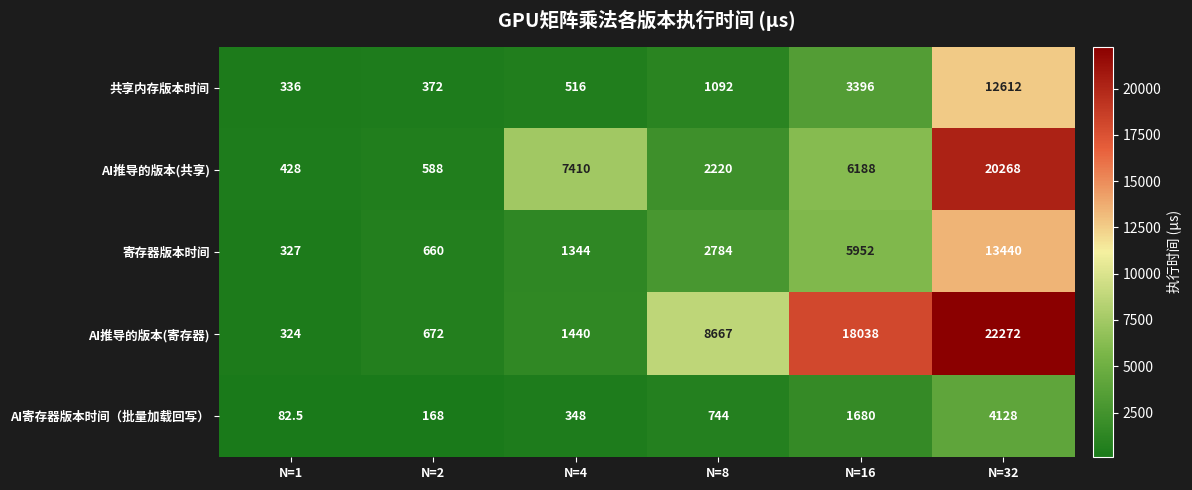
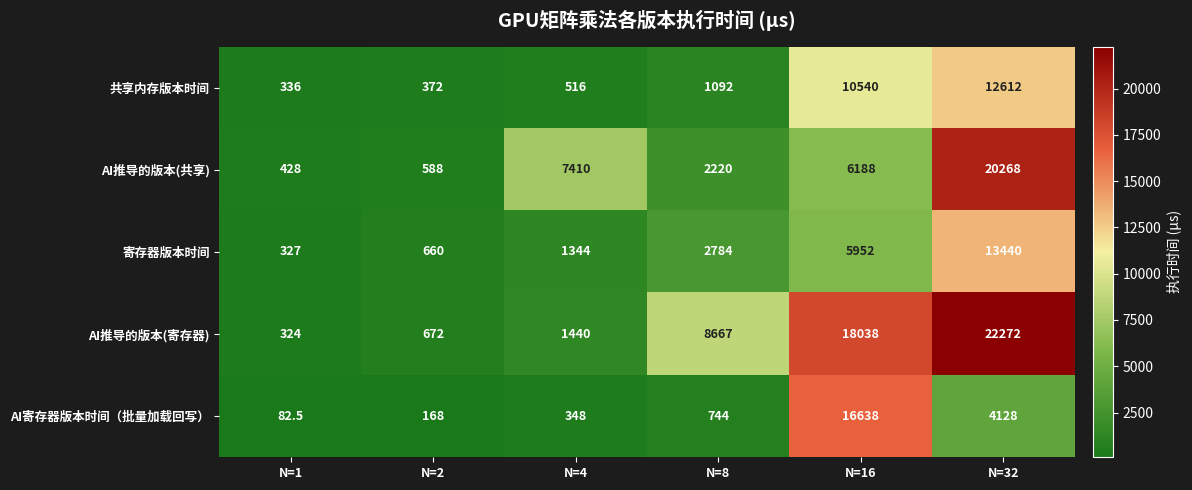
  {
    "共享内存版本时间": {
      "N=1": 336,
      "N=2": 372,
      "N=4": 516,
      "N=8": 1092,
-     "N=16": 3396,
+     "N=16": 10540,
      "N=32": 12612
    },
    "AI推导的版本(共享)": {
      "N=1": 428,
      "N=2": 588,
      "N=4": 7410,
      "N=8": 2220,
      "N=16": 6188,
      "N=32": 20268
    },
    "寄存器版本时间": {
      "N=1": 327,
      "N=2": 660,
      "N=4": 1344,
      "N=8": 2784,
      "N=16": 5952,
      "N=32": 13440
    },
    "AI推导的版本(寄存器)": {
      "N=1": 324,
      "N=2": 672,
      "N=4": 1440,
      "N=8": 8667,
      "N=16": 18038,
      "N=32": 22272
    },
    "AI寄存器版本时间（批量加载回写）": {
      "N=1": 82.5,
      "N=2": 168,
      "N=4": 348,
      "N=8": 744,
-     "N=16": 1680,
+     "N=16": 16638,
      "N=32": 4128
    }
  }
